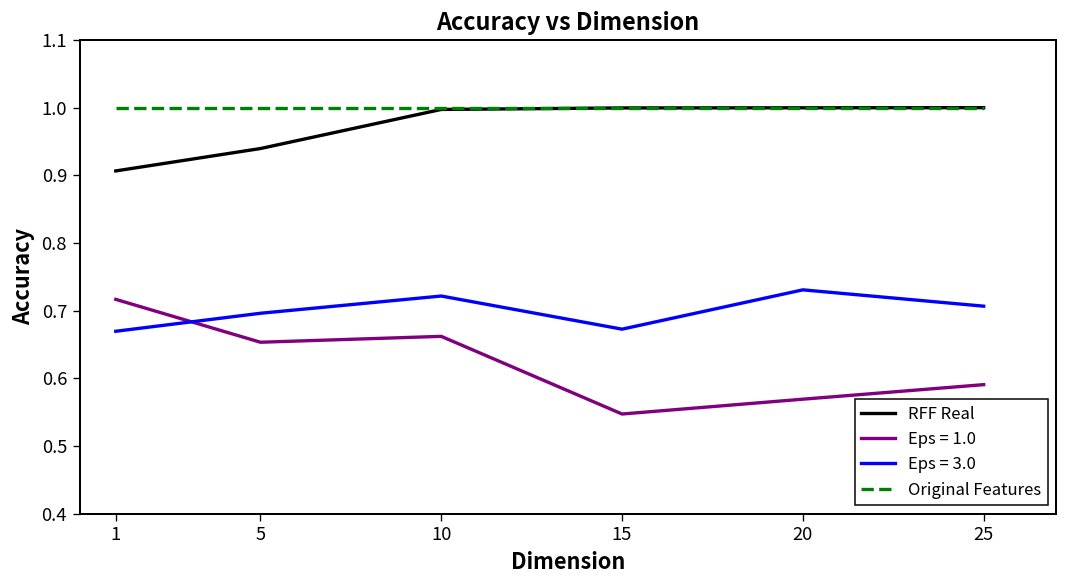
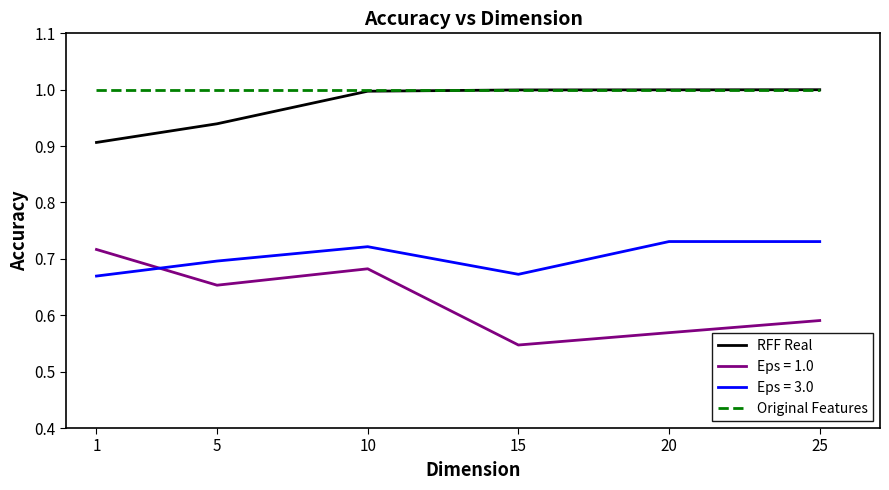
  {
    "RFF Real": {
      "1": 0.91,
      "5": 0.94
    },
    "Eps = 1.0": {
      "1": 0.72,
      "5": 0.65,
-     "10": 0.66,
+     "10": 0.68,
      "15": 0.55,
      "20": 0.57,
      "25": 0.59
    },
    "Eps = 3.0": {
      "1": 0.67,
      "5": 0.70,
      "10": 0.72,
      "15": 0.67,
      "20": 0.73,
-     "25": 0.71
+     "25": 0.73
    },
    "Original Features": {
      "1": 1.00,
      "5": 1.00
    }
  }
